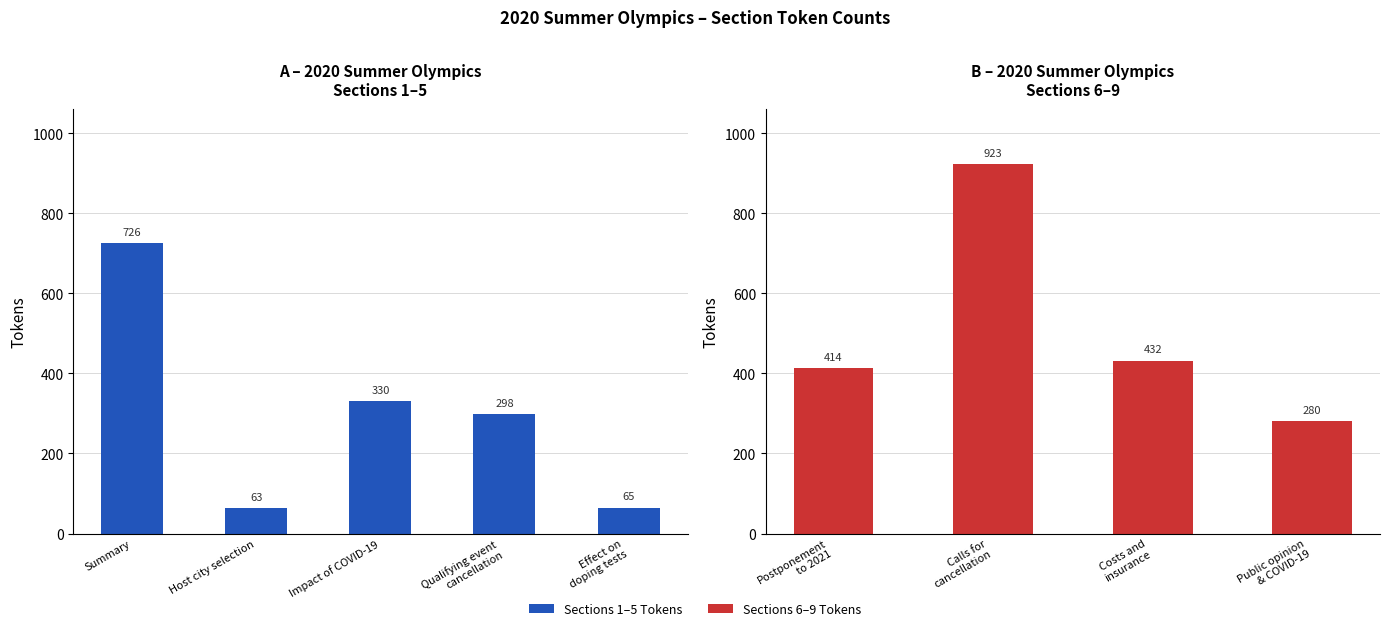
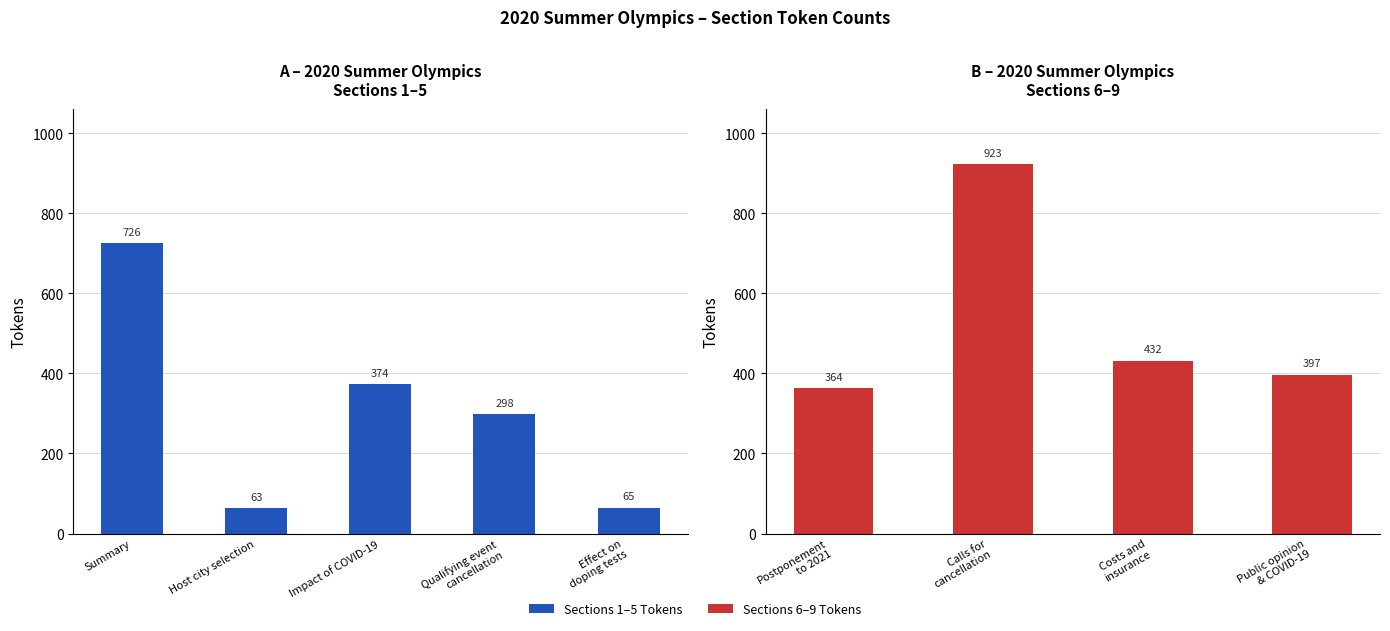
  {
    "A – 2020 Summer Olympics Sections 1–5": {
      "Summary": 726,
      "Host city selection": 63,
-     "Impact of COVID-19": 330,
+     "Impact of COVID-19": 374,
      "Qualifying event cancellation": 298,
      "Effect on doping tests": 65
    },
    "B – 2020 Summer Olympics Sections 6–9": {
-     "Postponement to 2021": 414,
+     "Postponement to 2021": 364,
      "Calls for cancellation": 923,
      "Costs and insurance": 432,
-     "Public opinion & COVID-19": 280
+     "Public opinion & COVID-19": 397
    }
  }
